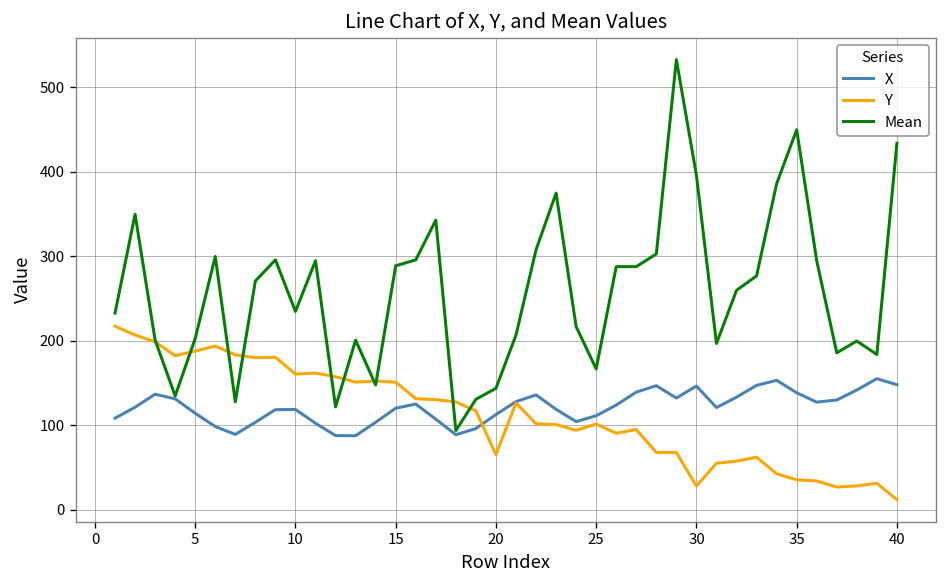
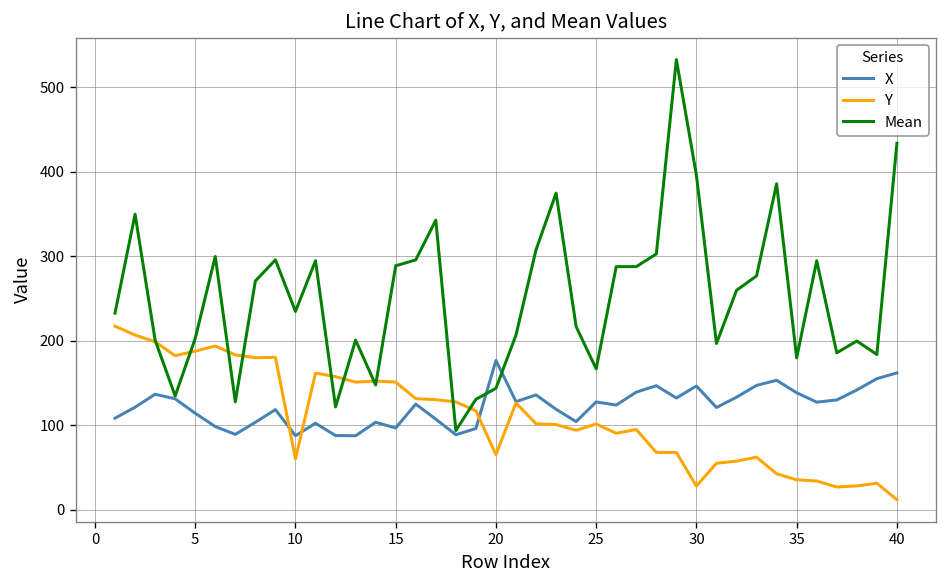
  {
    "X": {
      "5": 110,
-     "10": 120,
-     "15": 120,
-     "20": 110,
-     "25": 110,
+     "10": 90,
+     "15": 100,
+     "20": 180,
+     "25": 130,
      "30": 150,
      "35": 140,
-     "40": 150
+     "40": 160
    },
    "Y": {
      "5": 190,
-     "10": 160,
+     "10": 60,
      "15": 150,
      "20": 70,
      "25": 100,
      "30": 30,
      "35": 40,
      "40": 10
    },
    "Mean": {
      "5": 200,
      "10": 240,
      "15": 290,
      "20": 140,
      "25": 170,
      "30": 400,
-     "35": 450,
+     "35": 180,
      "40": 430
    }
  }
